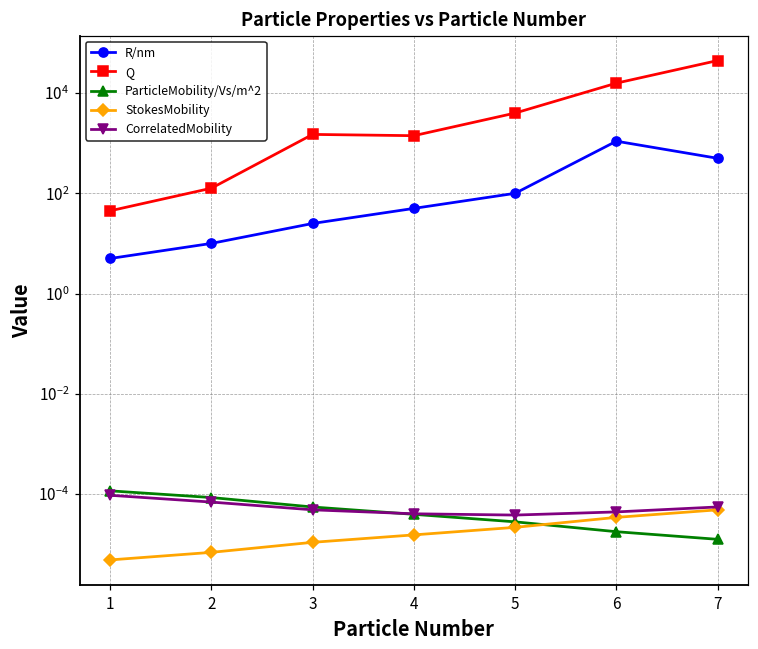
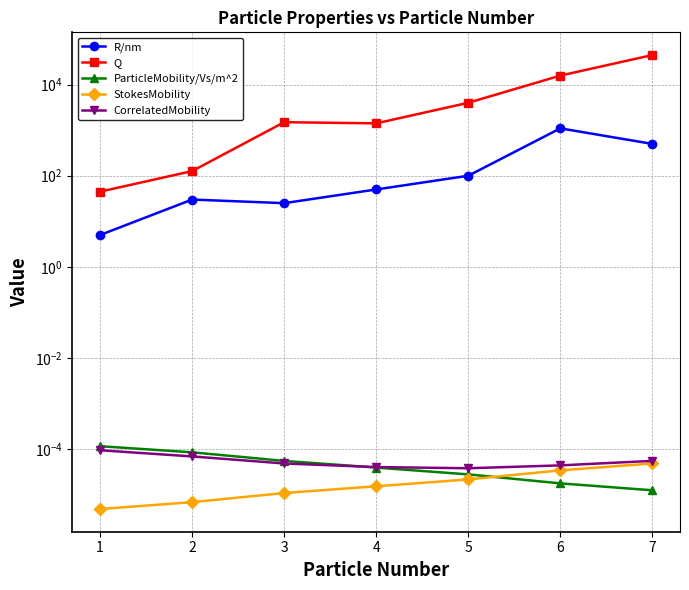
  {
    "R/nm": {
      "1": 5,
-     "2": 10,
+     "2": 30,
      "3": 30,
      "4": 50,
      "5": 100,
      "6": 1100,
      "7": 500
    },
    "Q": {
      "1": 40,
      "2": 130,
      "3": 1500,
      "4": 1400,
      "5": 4000,
      "6": 16000,
      "7": 40000
    },
    "ParticleMobility/Vs/m^2": {
      "1": 0.00012,
      "2": 0.00008,
      "3": 0.00005,
      "5": 0.00003,
      "6": 0.000018,
      "7": 0.000012
    },
    "StokesMobility": {
      "1": 0.000005,
      "2": 0.000007,
      "3": 0.000011,
      "4": 0.000015,
      "5": 0.00002,
      "6": 0.00003,
      "7": 0.00005
    },
    "CorrelatedMobility": {
      "1": 0.00009,
      "2": 0.00007,
      "3": 0.00005,
      "5": 0.00004,
      "6": 0.00004,
      "7": 0.00005
    }
  }
